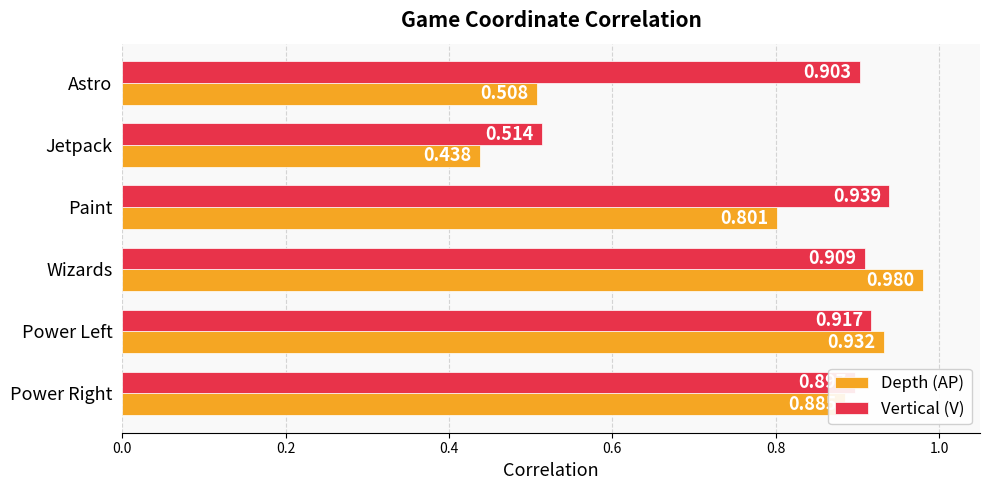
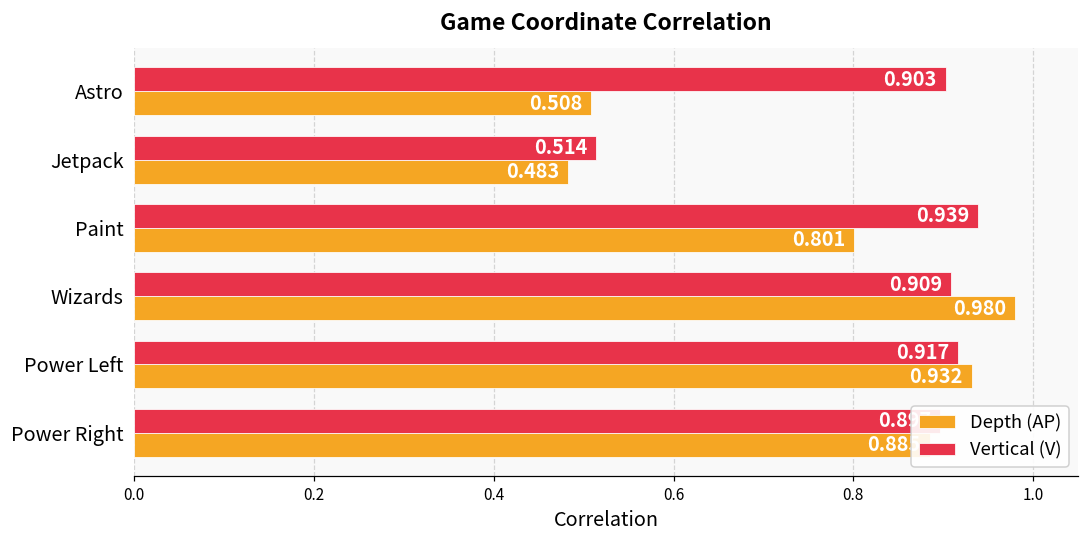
  {
    "Depth (AP)": {
      "Astro": 0.508,
-     "Jetpack": 0.438,
+     "Jetpack": 0.483,
      "Paint": 0.801,
      "Wizards": 0.980,
      "Power Left": 0.932
    },
    "Vertical (V)": {
      "Astro": 0.903,
      "Jetpack": 0.514,
      "Paint": 0.939,
      "Wizards": 0.909,
      "Power Left": 0.917
    }
  }
